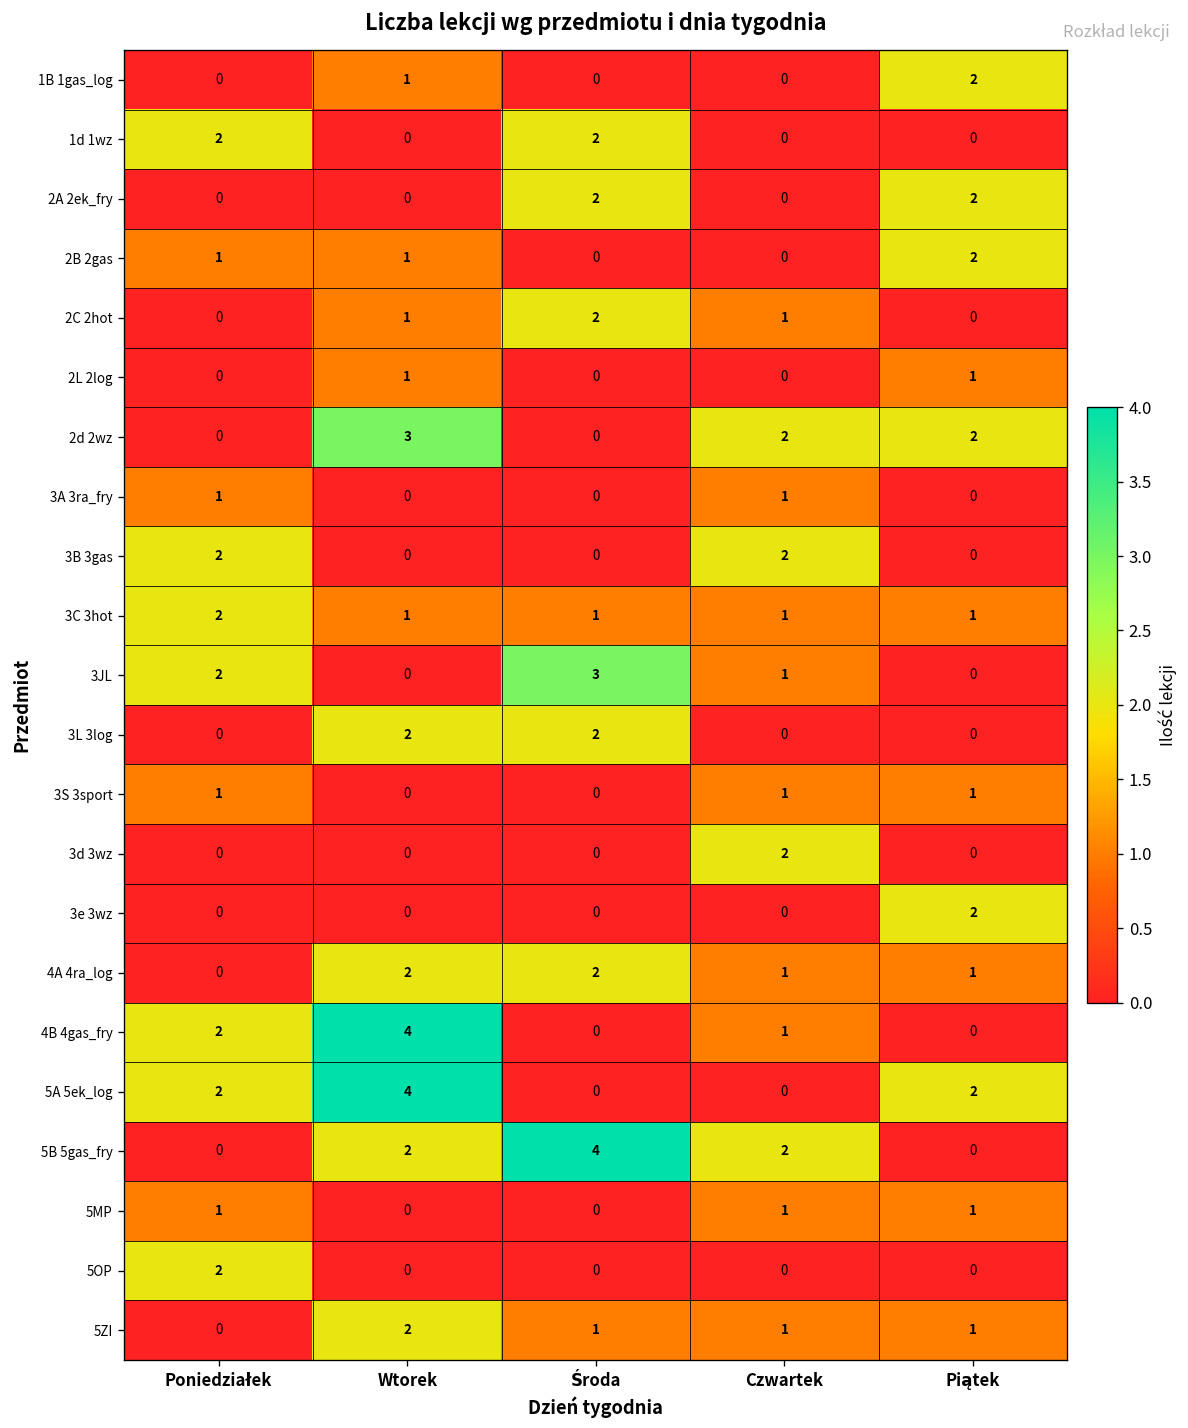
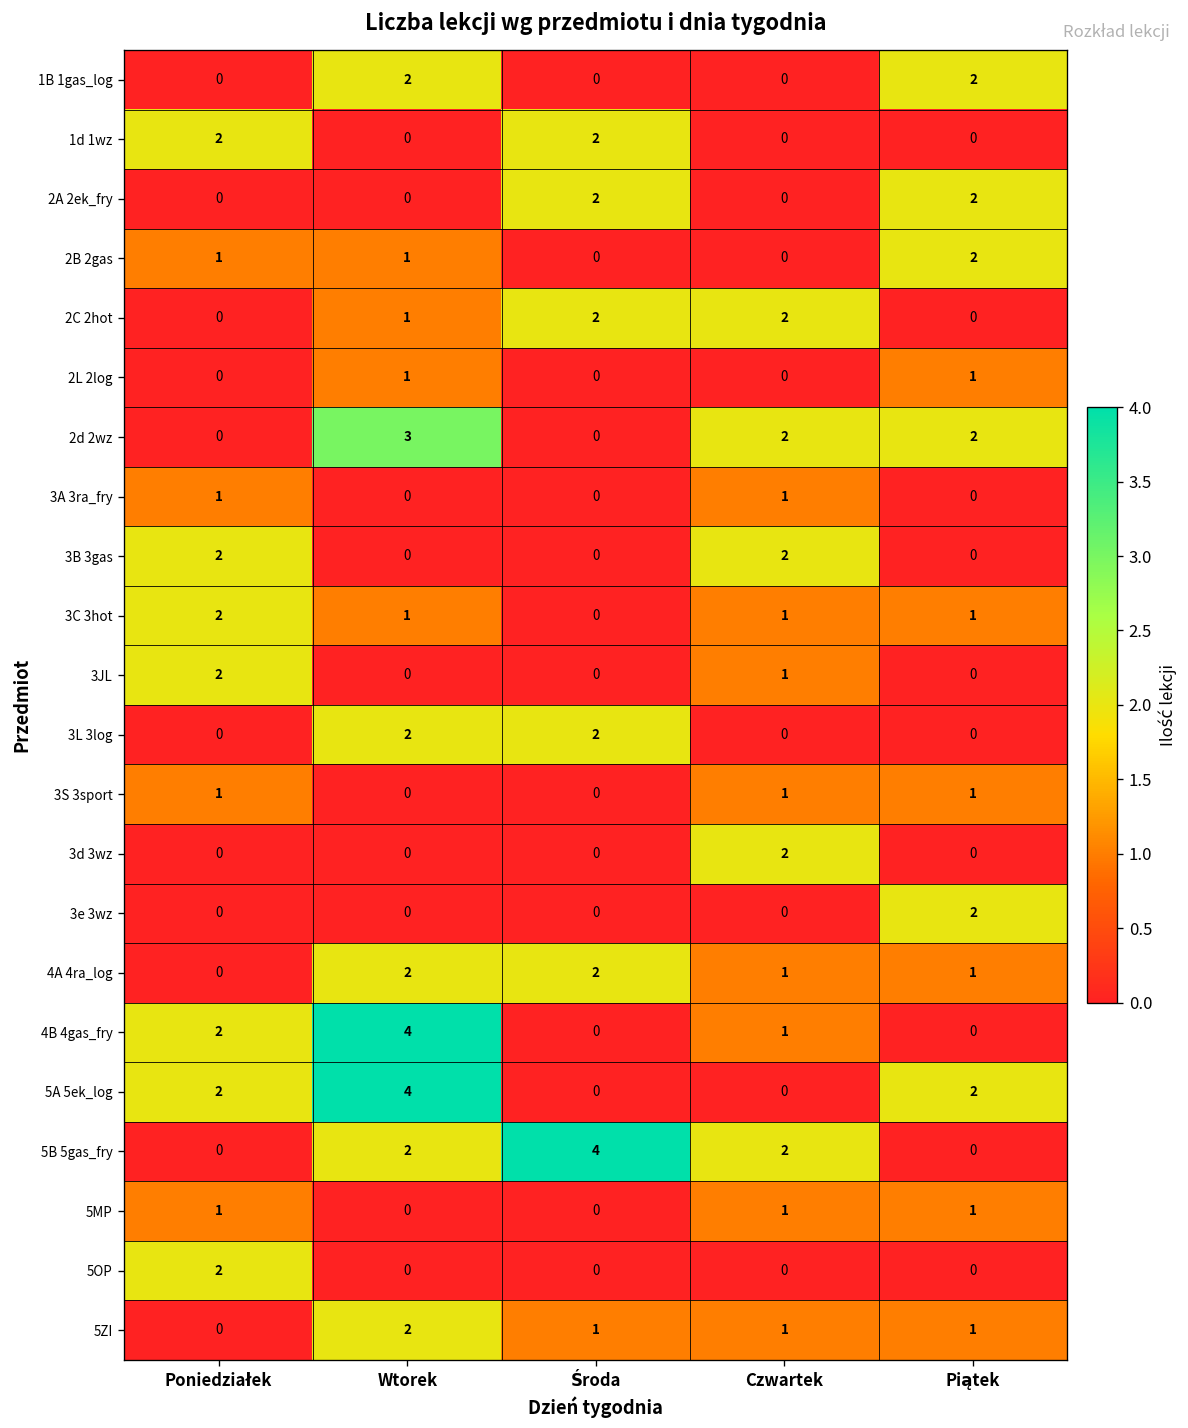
  {
    "1B 1gas_log": {
      "Poniedziałek": 0,
-     "Wtorek": 1,
+     "Wtorek": 2,
      "Środa": 0,
      "Czwartek": 0,
      "Piątek": 2
    },
    "1d 1wz": {
      "Poniedziałek": 2,
      "Wtorek": 0,
      "Środa": 2,
      "Czwartek": 0,
      "Piątek": 0
    },
    "2A 2ek_fry": {
      "Poniedziałek": 0,
      "Wtorek": 0,
      "Środa": 2,
      "Czwartek": 0,
      "Piątek": 2
    },
    "2B 2gas": {
      "Poniedziałek": 1,
      "Wtorek": 1,
      "Środa": 0,
      "Czwartek": 0,
      "Piątek": 2
    },
    "2C 2hot": {
      "Poniedziałek": 0,
      "Wtorek": 1,
      "Środa": 2,
-     "Czwartek": 1,
+     "Czwartek": 2,
      "Piątek": 0
    },
    "2L 2log": {
      "Poniedziałek": 0,
      "Wtorek": 1,
      "Środa": 0,
      "Czwartek": 0,
      "Piątek": 1
    },
    "2d 2wz": {
      "Poniedziałek": 0,
      "Wtorek": 3,
      "Środa": 0,
      "Czwartek": 2,
      "Piątek": 2
    },
    "3A 3ra_fry": {
      "Poniedziałek": 1,
      "Wtorek": 0,
      "Środa": 0,
      "Czwartek": 1,
      "Piątek": 0
    },
    "3B 3gas": {
      "Poniedziałek": 2,
      "Wtorek": 0,
      "Środa": 0,
      "Czwartek": 2,
      "Piątek": 0
    },
    "3C 3hot": {
      "Poniedziałek": 2,
      "Wtorek": 1,
-     "Środa": 1,
+     "Środa": 0,
      "Czwartek": 1,
      "Piątek": 1
    },
    "3JL": {
      "Poniedziałek": 2,
      "Wtorek": 0,
-     "Środa": 3,
+     "Środa": 0,
      "Czwartek": 1,
      "Piątek": 0
    },
    "3L 3log": {
      "Poniedziałek": 0,
      "Wtorek": 2,
      "Środa": 2,
      "Czwartek": 0,
      "Piątek": 0
    },
    "3S 3sport": {
      "Poniedziałek": 1,
      "Wtorek": 0,
      "Środa": 0,
      "Czwartek": 1,
      "Piątek": 1
    },
    "3d 3wz": {
      "Poniedziałek": 0,
      "Wtorek": 0,
      "Środa": 0,
      "Czwartek": 2,
      "Piątek": 0
    },
    "3e 3wz": {
      "Poniedziałek": 0,
      "Wtorek": 0,
      "Środa": 0,
      "Czwartek": 0,
      "Piątek": 2
    },
    "4A 4ra_log": {
      "Poniedziałek": 0,
      "Wtorek": 2,
      "Środa": 2,
      "Czwartek": 1,
      "Piątek": 1
    },
    "4B 4gas_fry": {
      "Poniedziałek": 2,
      "Wtorek": 4,
      "Środa": 0,
      "Czwartek": 1,
      "Piątek": 0
    },
    "5A 5ek_log": {
      "Poniedziałek": 2,
      "Wtorek": 4,
      "Środa": 0,
      "Czwartek": 0,
      "Piątek": 2
    },
    "5B 5gas_fry": {
      "Poniedziałek": 0,
      "Wtorek": 2,
      "Środa": 4,
      "Czwartek": 2,
      "Piątek": 0
    },
    "5MP": {
      "Poniedziałek": 1,
      "Wtorek": 0,
      "Środa": 0,
      "Czwartek": 1,
      "Piątek": 1
    },
    "5OP": {
      "Poniedziałek": 2,
      "Wtorek": 0,
      "Środa": 0,
      "Czwartek": 0,
      "Piątek": 0
    },
    "5ZI": {
      "Poniedziałek": 0,
      "Wtorek": 2,
      "Środa": 1,
      "Czwartek": 1,
      "Piątek": 1
    }
  }
